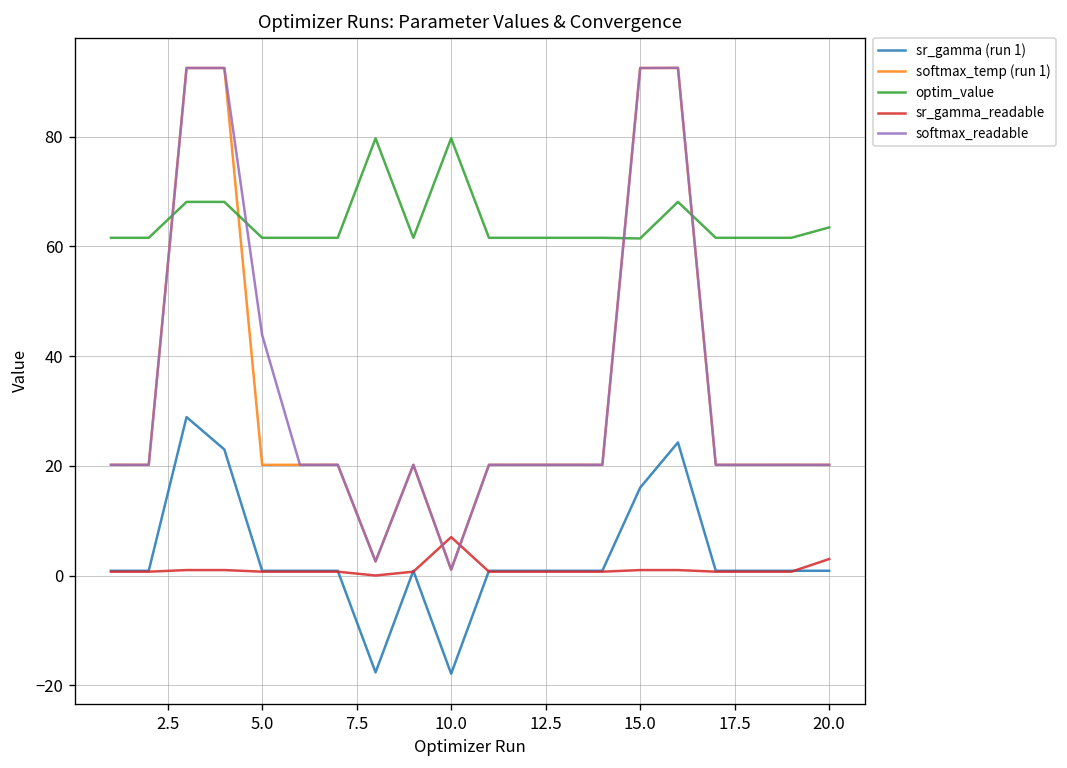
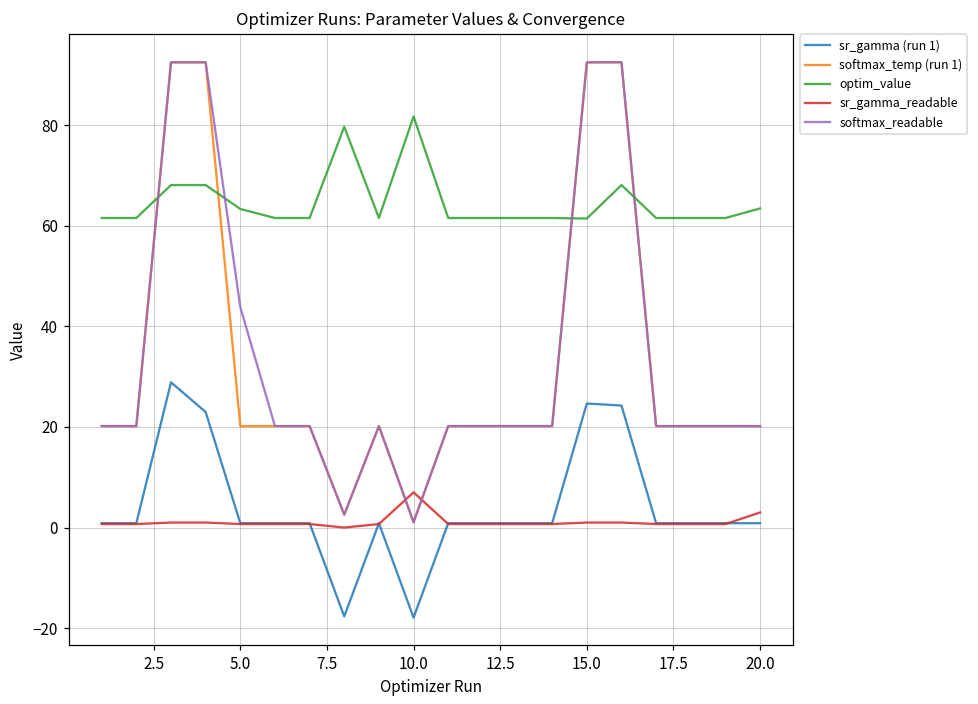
  {
    "sr_gamma (run 1)": {
      "10.0": -18,
-     "15.0": 16,
+     "15.0": 25,
      "20.0": 1
    },
    "softmax_temp (run 1)": {
      "5.0": 20
    },
    "optim_value": {
-     "5.0": 62,
-     "10.0": 80,
+     "5.0": 63,
+     "10.0": 82,
      "15.0": 61,
      "20.0": 63
    },
    "sr_gamma_readable": {
      "10.0": 7,
      "15.0": 1,
      "20.0": 3
    },
    "softmax_readable": {
      "5.0": 44
    }
  }
